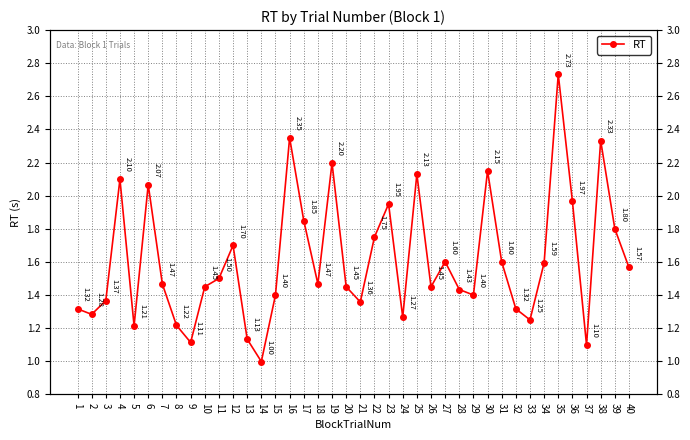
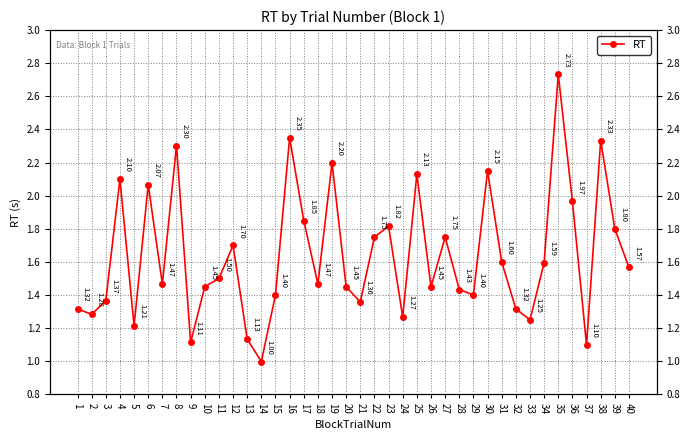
  {
    "1": 1.32,
    "3": 1.37,
    "4": 2.10,
    "5": 1.21,
    "6": 2.07,
    "7": 1.47,
-   "8": 1.22,
+   "8": 2.30,
    "9": 1.11,
    "11": 1.50,
    "12": 1.70,
    "13": 1.13,
    "14": 1.00,
    "15": 1.40,
    "16": 2.35,
    "17": 1.85,
    "18": 1.47,
    "19": 2.20,
    "20": 1.45,
    "21": 1.36,
-   "23": 1.95,
+   "23": 1.82,
    "24": 1.27,
    "25": 2.13,
    "26": 1.45,
-   "27": 1.60,
+   "27": 1.75,
    "28": 1.43,
    "29": 1.40,
    "30": 2.15,
    "31": 1.60,
    "32": 1.32,
    "33": 1.25,
    "34": 1.59,
    "35": 2.73,
    "36": 1.97,
    "37": 1.10,
    "38": 2.33,
    "39": 1.80,
    "40": 1.57
  }
